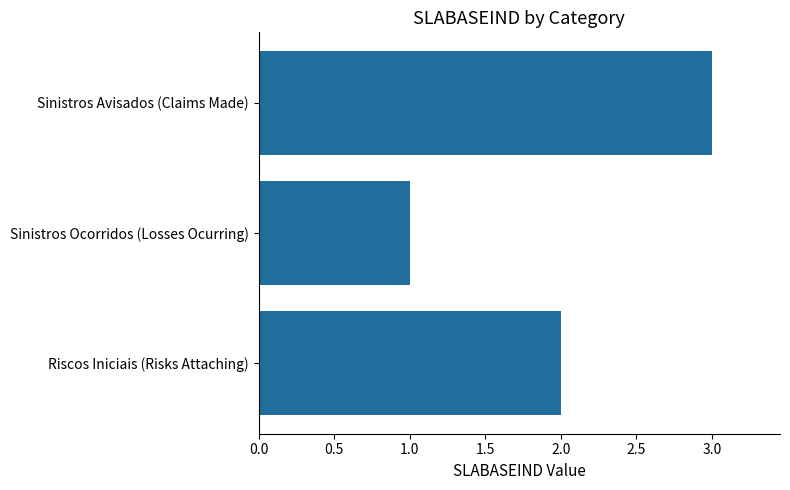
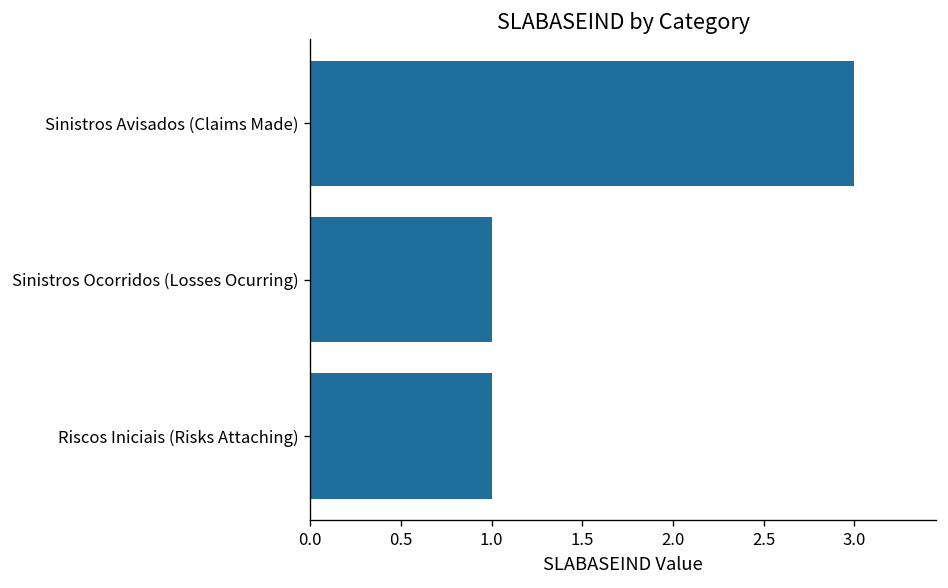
  {
    "Sinistros Avisados (Claims Made)": 3,
    "Sinistros Ocorridos (Losses Ocurring)": 1,
-   "Riscos Iniciais (Risks Attaching)": 2
+   "Riscos Iniciais (Risks Attaching)": 1
  }
